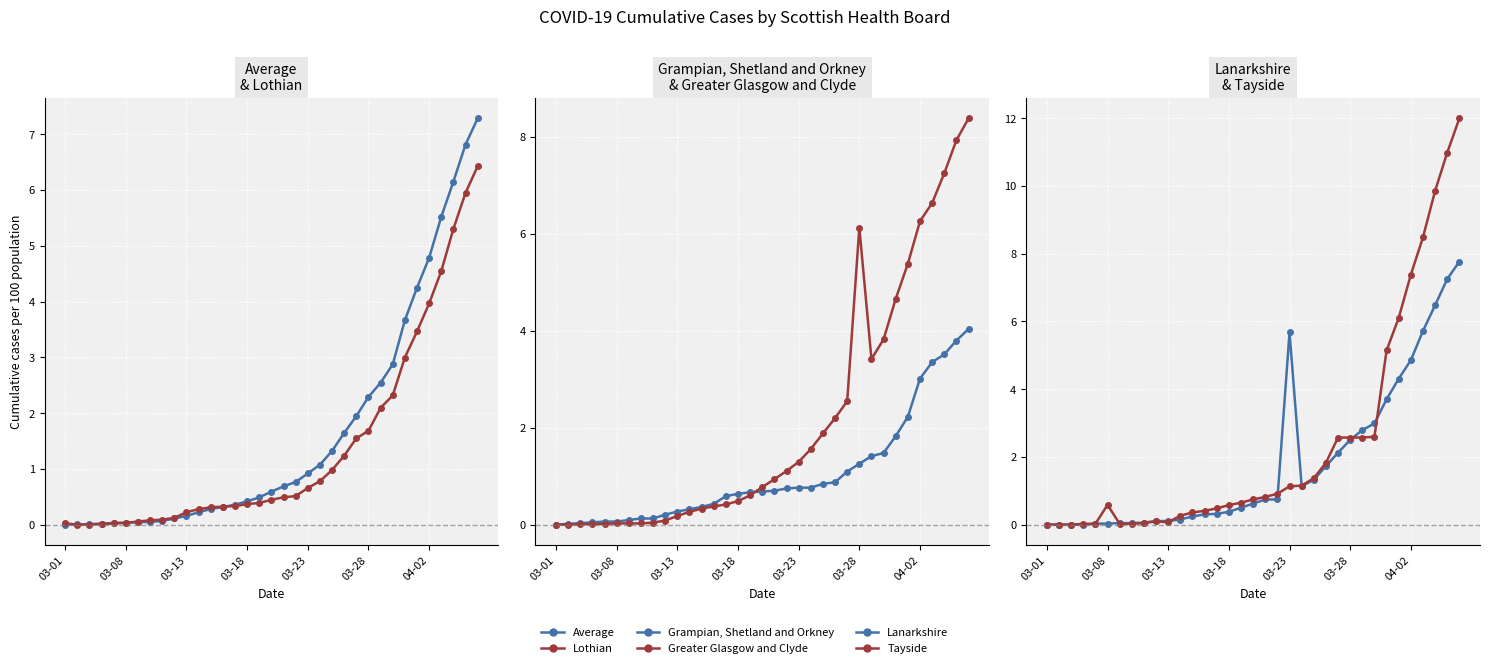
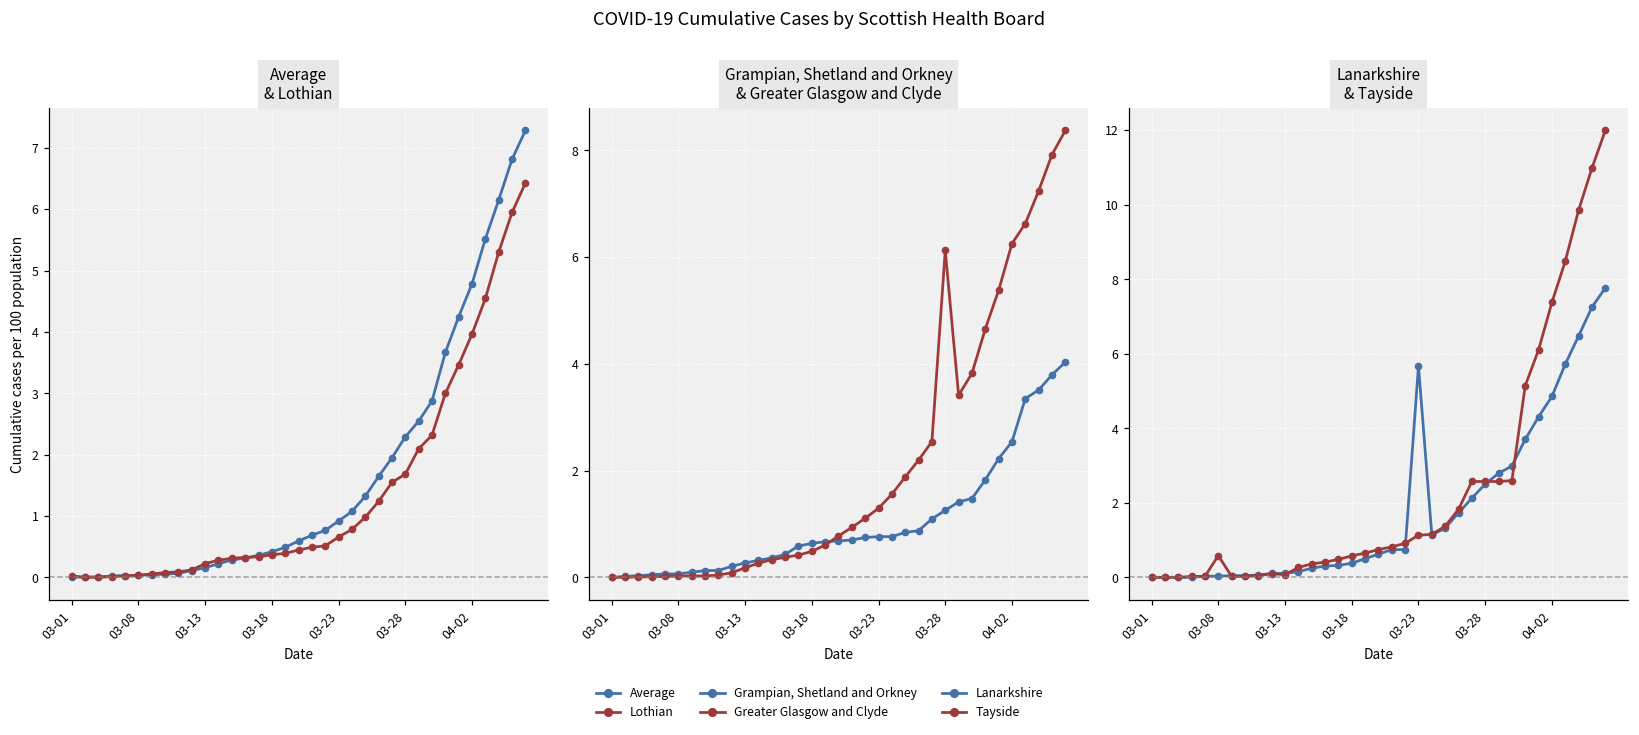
  {
    "Average & Lothian": {
      "Average": {
        "03-13": 0.2,
        "03-18": 0.4,
        "03-23": 0.9,
        "03-28": 2.3,
        "04-02": 4.8
      },
      "Lothian": {
        "03-13": 0.2,
        "03-18": 0.4,
        "03-23": 0.7,
        "03-28": 1.7,
        "04-02": 4.0
      }
    },
    "Grampian, Shetland and Orkney & Greater Glasgow and Clyde": {
      "Grampian, Shetland and Orkney": {
        "03-13": 0.3,
        "03-18": 0.6,
        "03-23": 0.8,
        "03-28": 1.3,
-       "04-02": 3.0
+       "04-02": 2.5
      },
      "Greater Glasgow and Clyde": {
        "03-13": 0.2,
        "03-18": 0.5,
        "03-23": 1.3,
        "03-28": 6.1,
        "04-02": 6.3
      }
    },
    "Lanarkshire & Tayside": {
      "Lanarkshire": {
        "03-08": 0.0,
        "03-18": 0.4,
        "03-23": 5.7,
        "04-02": 4.9
      },
      "Tayside": {
        "03-08": 0.6,
        "03-18": 0.6,
        "03-23": 1.1,
        "04-02": 7.4
      }
    }
  }
